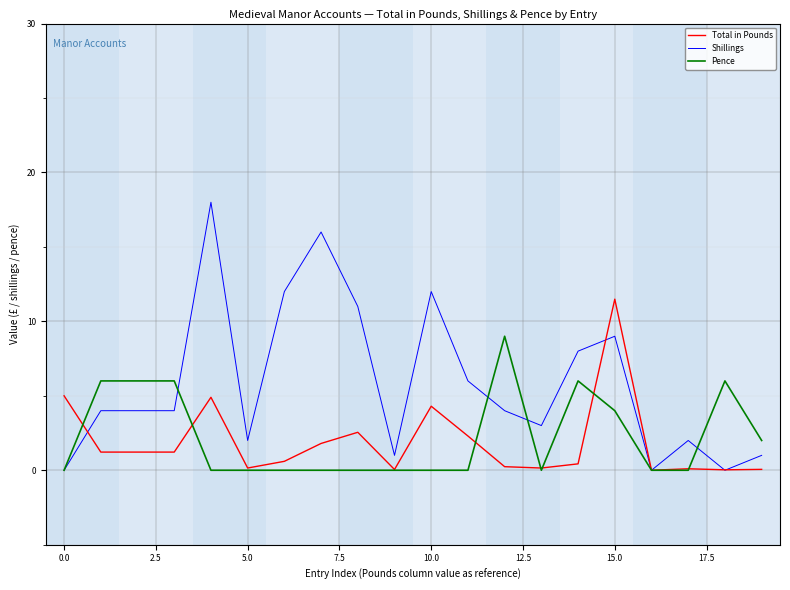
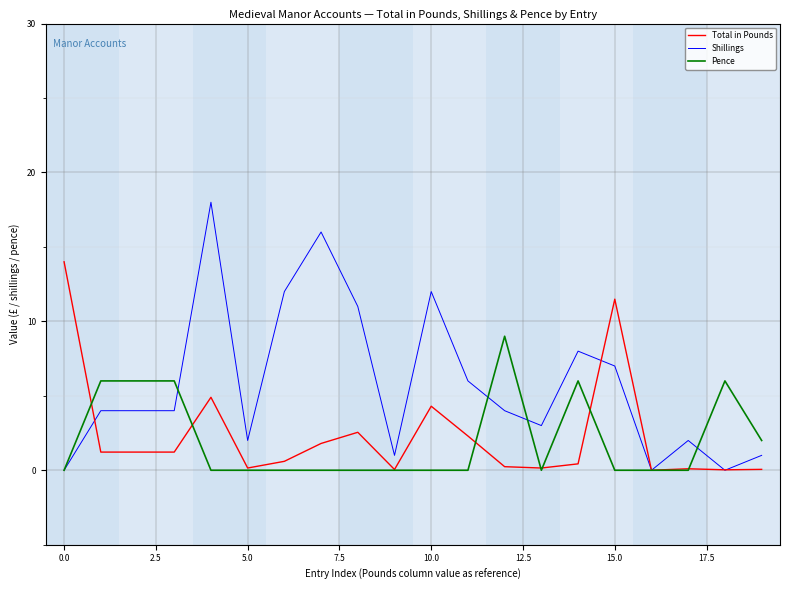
  {
    "Total in Pounds": {
-     "0.0": 5,
+     "0.0": 14,
      "10.0": 4.3,
      "15.0": 11.5
    },
    "Shillings": {
      "5.0": 2,
      "10.0": 12,
-     "15.0": 9
+     "15.0": 7
    },
    "Pence": {
      "10.0": 0,
-     "15.0": 4
+     "15.0": 0
    }
  }
